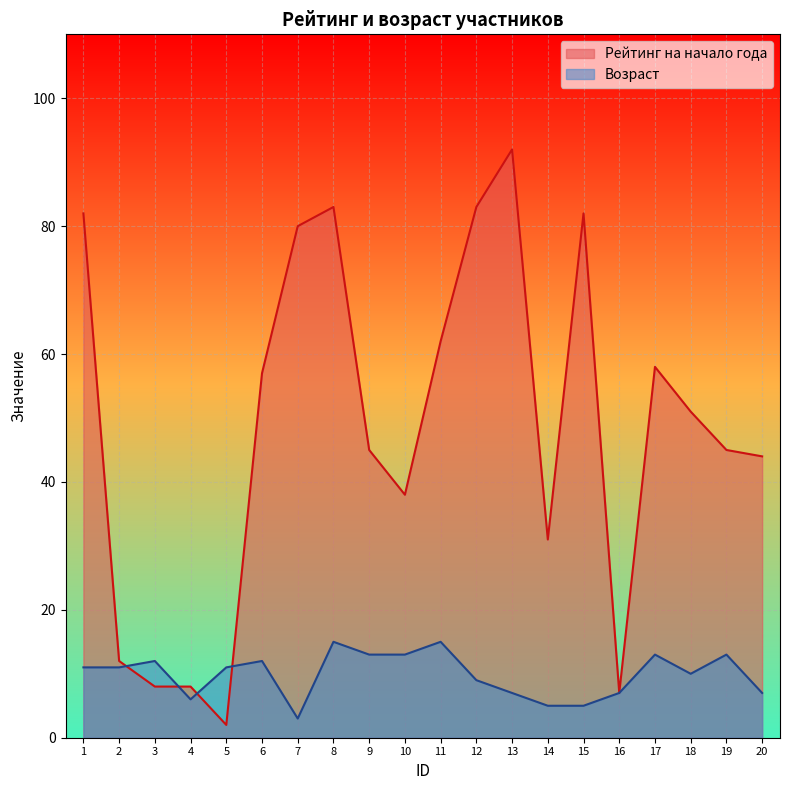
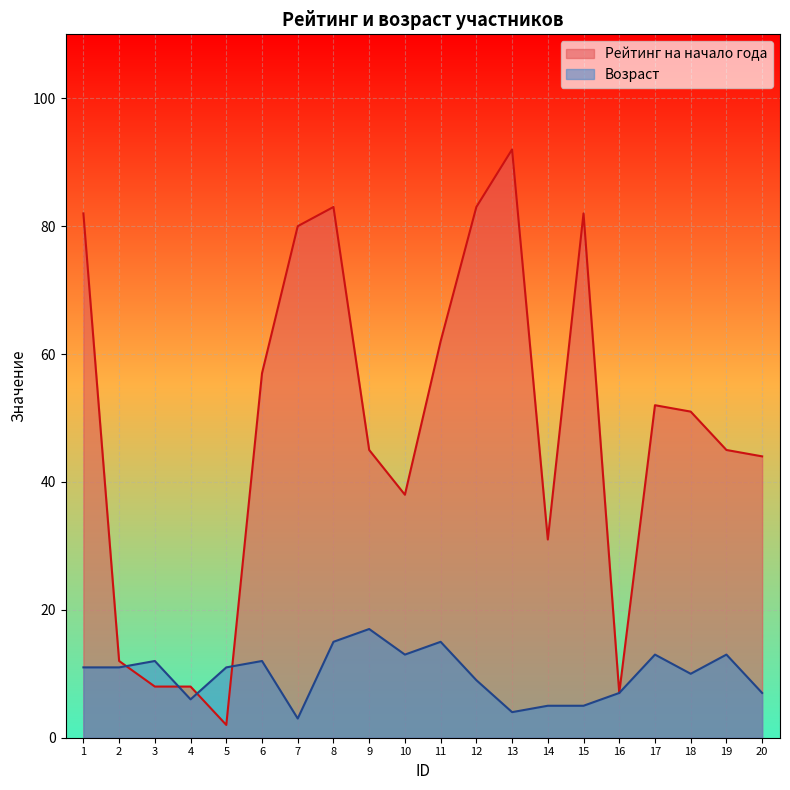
  {
    "Рейтинг на начало года": {
      "1": 82,
      "2": 12,
      "3": 8,
      "4": 8,
      "5": 2,
      "6": 57,
      "7": 80,
      "8": 83,
      "9": 45,
      "10": 38,
      "11": 62,
      "12": 83,
      "13": 92,
      "14": 31,
      "15": 82,
-     "17": 58,
+     "17": 52,
      "18": 51,
      "19": 45,
      "20": 44
    },
    "Возраст": {
      "1": 11,
      "2": 11,
      "3": 12,
      "4": 6,
      "5": 11,
      "6": 12,
      "7": 3,
      "8": 15,
-     "9": 13,
+     "9": 17,
      "10": 13,
      "11": 15,
      "12": 9,
-     "13": 7,
+     "13": 4,
      "14": 5,
      "15": 5,
      "17": 13,
      "18": 10,
      "19": 13,
      "20": 7
    }
  }
